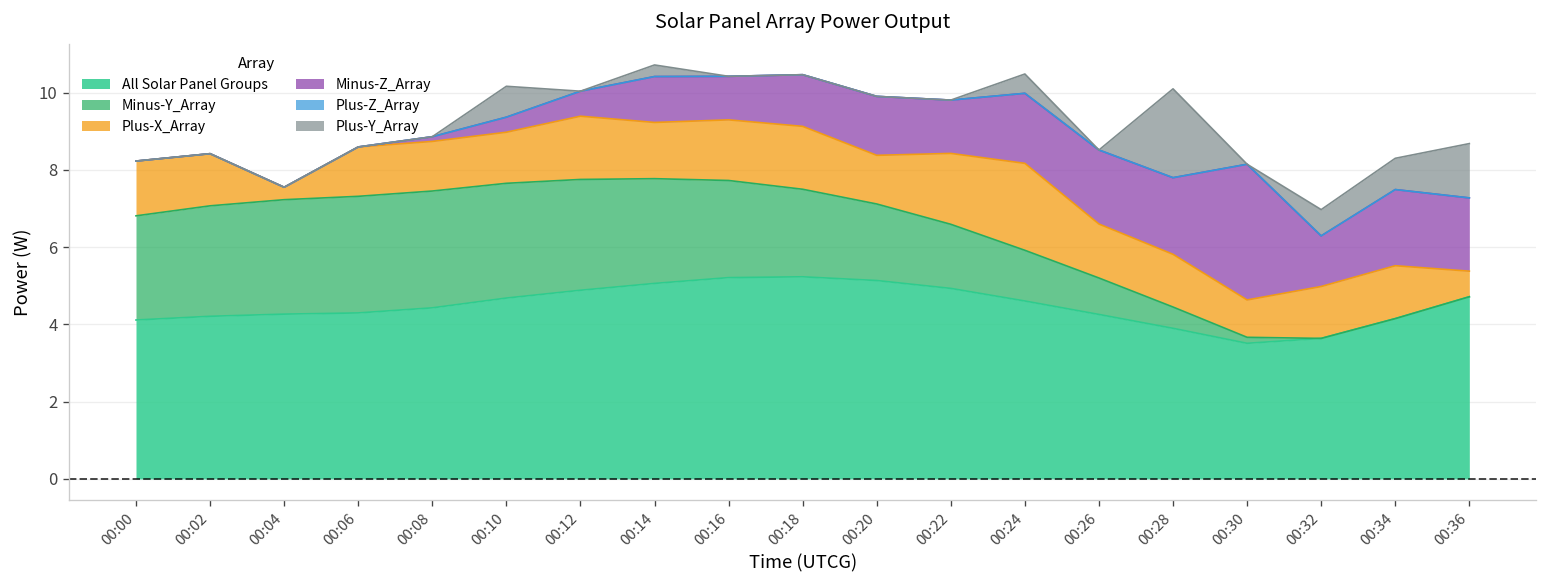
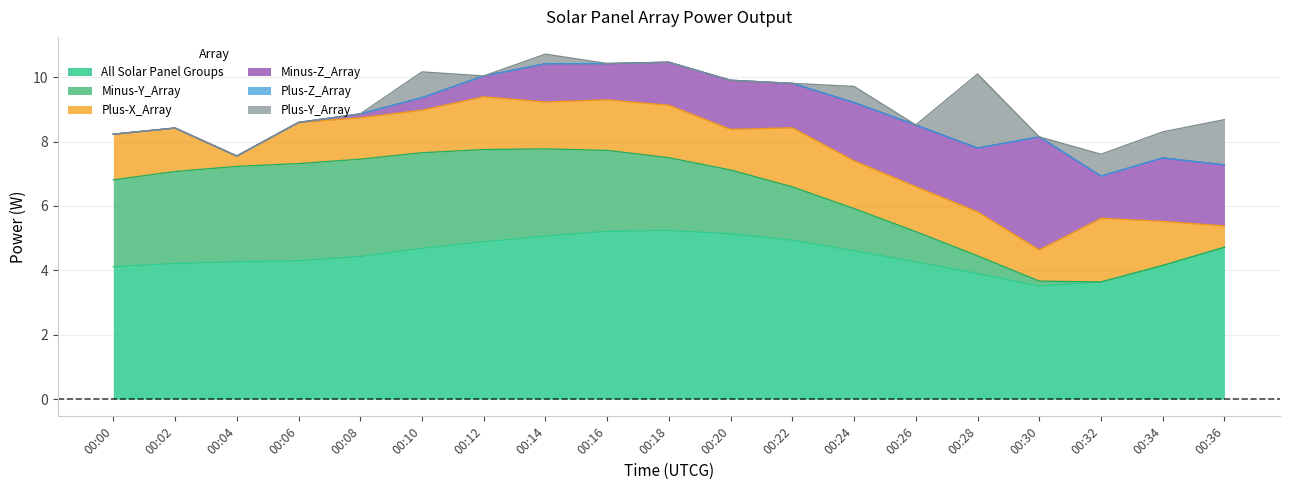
  {
    "Plus-X_Array": {
      "00:08": 1.3,
      "00:10": 1.3,
      "00:12": 1.6,
      "00:14": 1.5,
      "00:16": 1.6,
      "00:18": 1.6,
      "00:20": 1.3,
      "00:22": 1.8,
-     "00:24": 2.3,
+     "00:24": 1.5,
      "00:26": 1.4,
      "00:28": 1.4,
      "00:30": 1.0,
-     "00:32": 1.3,
+     "00:32": 2.0,
      "00:34": 1.4,
      "00:36": 0.7
    },
    "Plus-Y_Array": {
      "00:10": 0.8,
      "00:14": 0.3,
      "00:24": 0.5,
      "00:28": 2.3,
      "00:32": 0.7,
      "00:34": 0.8,
      "00:36": 1.4
    }
  }
